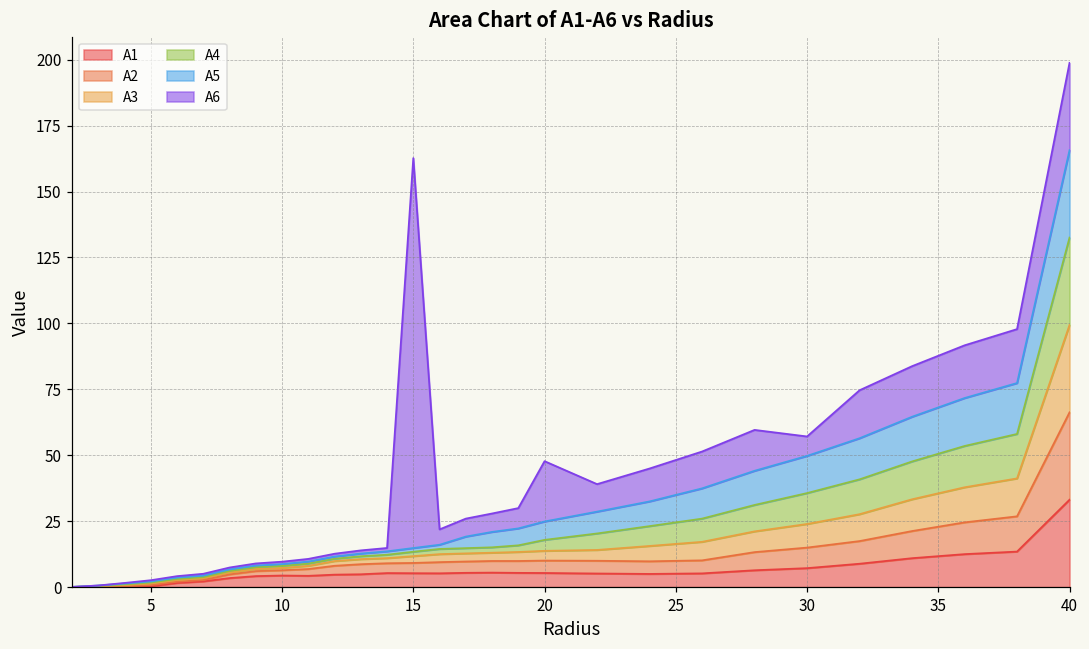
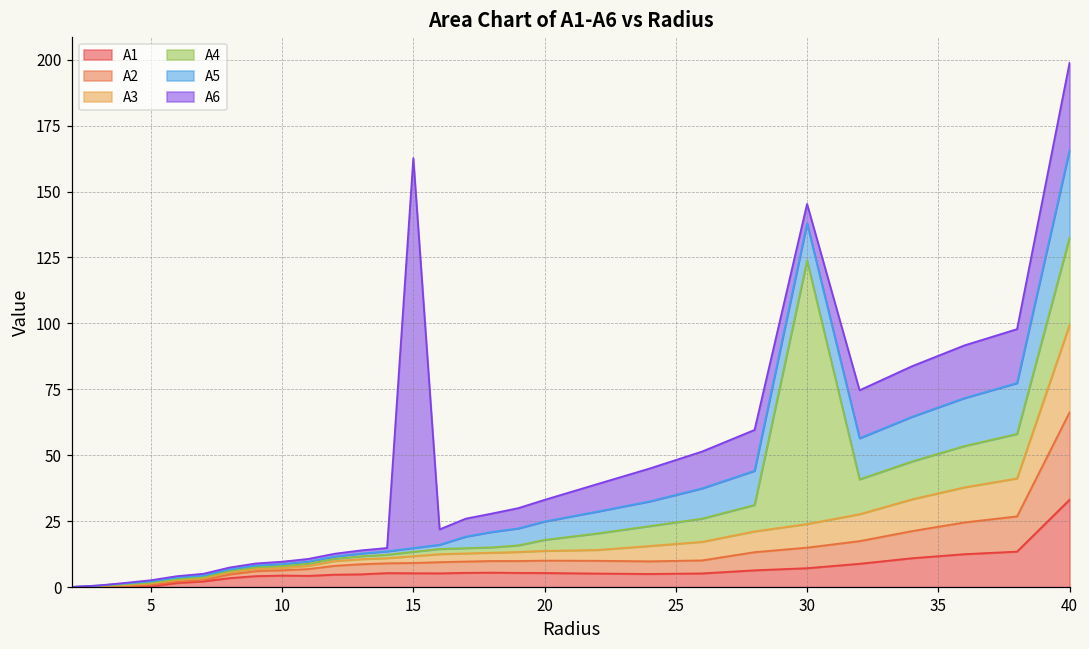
  {
    "A4": {
      "15": 2,
      "20": 4,
-     "30": 12,
+     "30": 100,
      "40": 33
    },
    "A5": {
      "15": 1,
      "20": 7,
      "30": 14,
      "40": 33
    },
    "A6": {
      "15": 148,
-     "20": 23,
+     "20": 8,
      "30": 7,
      "40": 33
    }
  }
